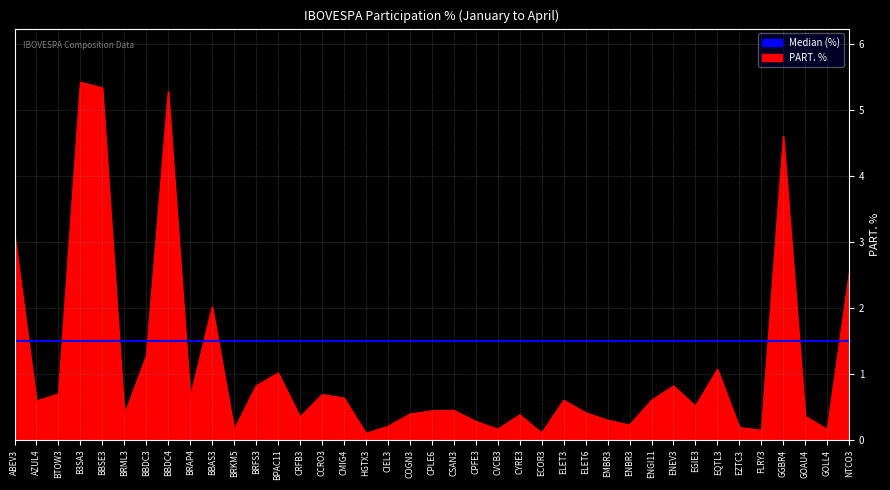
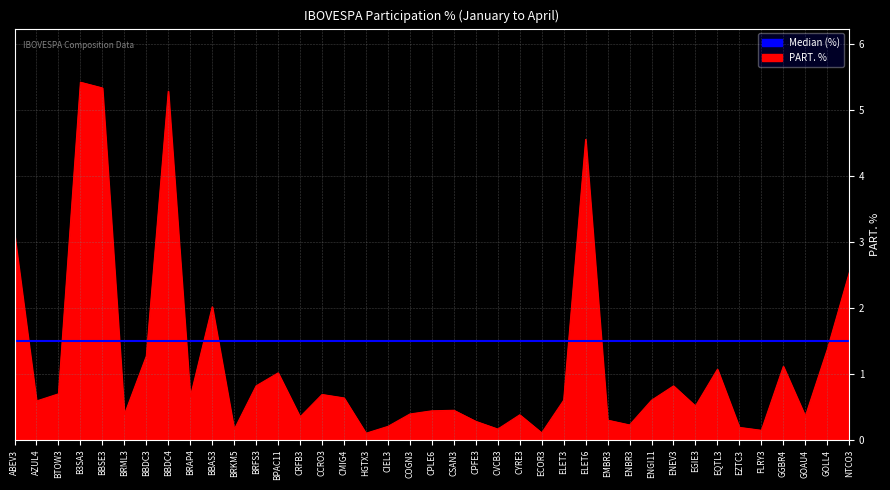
  {
    "PART. %": {
      "ABEV3": 3.1,
      "AZUL4": 0.6,
      "BTOW3": 0.7,
      "B3SA3": 5.4,
      "BBSE3": 5.3,
      "BRML3": 0.4,
      "BBDC3": 1.3,
      "BBDC4": 5.3,
      "BRAP4": 0.6,
      "BBAS3": 2.0,
      "BRKM5": 0.2,
      "BRFS3": 0.8,
      "BPAC11": 1.0,
      "CRFB3": 0.3,
      "CCRO3": 0.7,
      "CMIG4": 0.6,
      "HGTX3": 0.1,
      "CIEL3": 0.2,
      "COGN3": 0.4,
      "CPLE6": 0.4,
      "CSAN3": 0.4,
      "CPFE3": 0.3,
      "CVCB3": 0.2,
      "CYRE3": 0.4,
      "ECOR3": 0.1,
      "ELET3": 0.6,
-     "ELET6": 0.4,
+     "ELET6": 4.6,
      "EMBR3": 0.3,
      "ENBR3": 0.2,
      "ENGI11": 0.6,
      "ENEV3": 0.8,
      "EGIE3": 0.5,
      "EQTL3": 1.1,
      "EZTC3": 0.2,
      "FLRY3": 0.1,
-     "GGBR4": 4.6,
+     "GGBR4": 1.1,
      "GOAU4": 0.4,
-     "GOLL4": 0.2,
+     "GOLL4": 1.4,
      "NTCO3": 2.5
    },
    "Median (%)": {
      "ABEV3": 1.5,
      "AZUL4": 1.5,
      "BTOW3": 1.5,
      "B3SA3": 1.5,
      "BBSE3": 1.5,
      "BRML3": 1.5,
      "BBDC3": 1.5,
      "BBDC4": 1.5,
      "BRAP4": 1.5,
      "BBAS3": 1.5,
      "BRKM5": 1.5,
      "BRFS3": 1.5,
      "BPAC11": 1.5,
      "CRFB3": 1.5,
      "CCRO3": 1.5,
      "CMIG4": 1.5,
      "HGTX3": 1.5,
      "CIEL3": 1.5,
      "COGN3": 1.5,
      "CPLE6": 1.5,
      "CSAN3": 1.5,
      "CPFE3": 1.5,
      "CVCB3": 1.5,
      "CYRE3": 1.5,
      "ECOR3": 1.5,
      "ELET3": 1.5,
      "ELET6": 1.5,
      "EMBR3": 1.5,
      "ENBR3": 1.5,
      "ENGI11": 1.5,
      "ENEV3": 1.5,
      "EGIE3": 1.5,
      "EQTL3": 1.5,
      "EZTC3": 1.5,
      "FLRY3": 1.5,
      "GGBR4": 1.5,
      "GOAU4": 1.5,
      "GOLL4": 1.5,
      "NTCO3": 1.5
    }
  }
